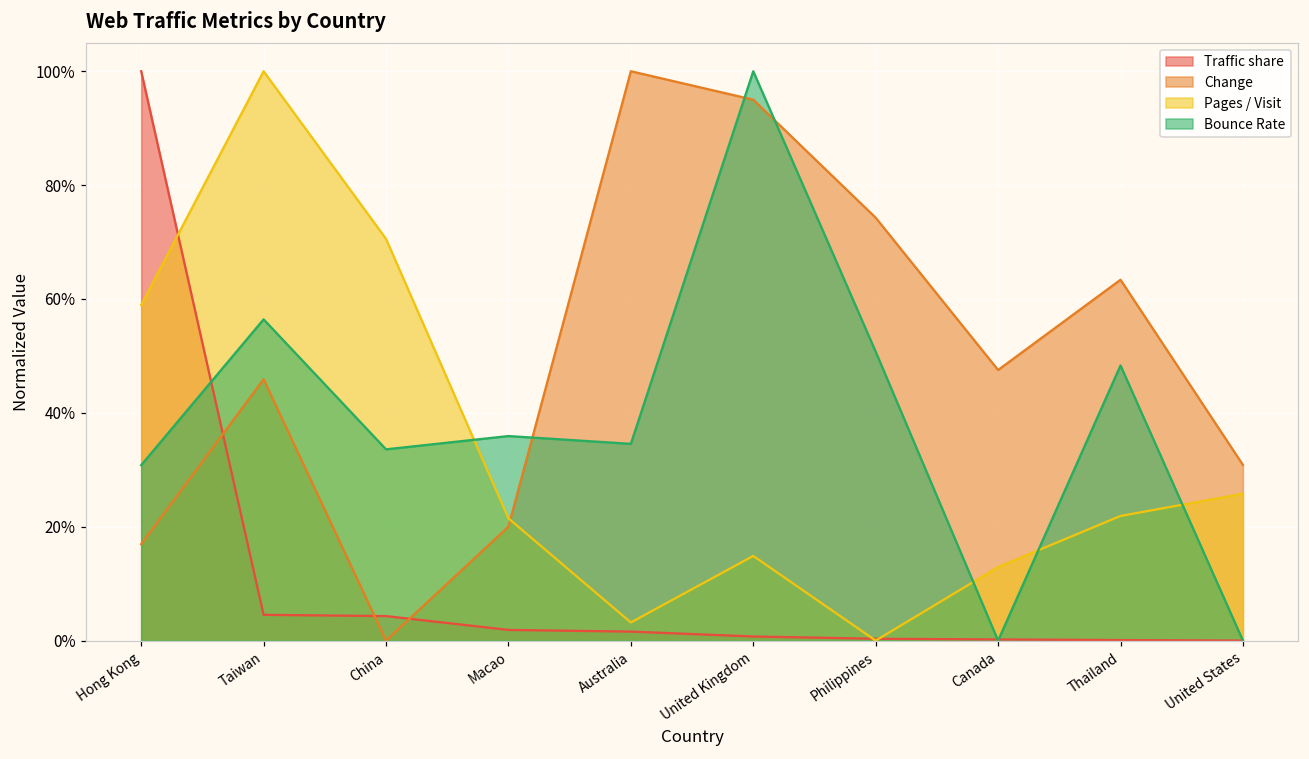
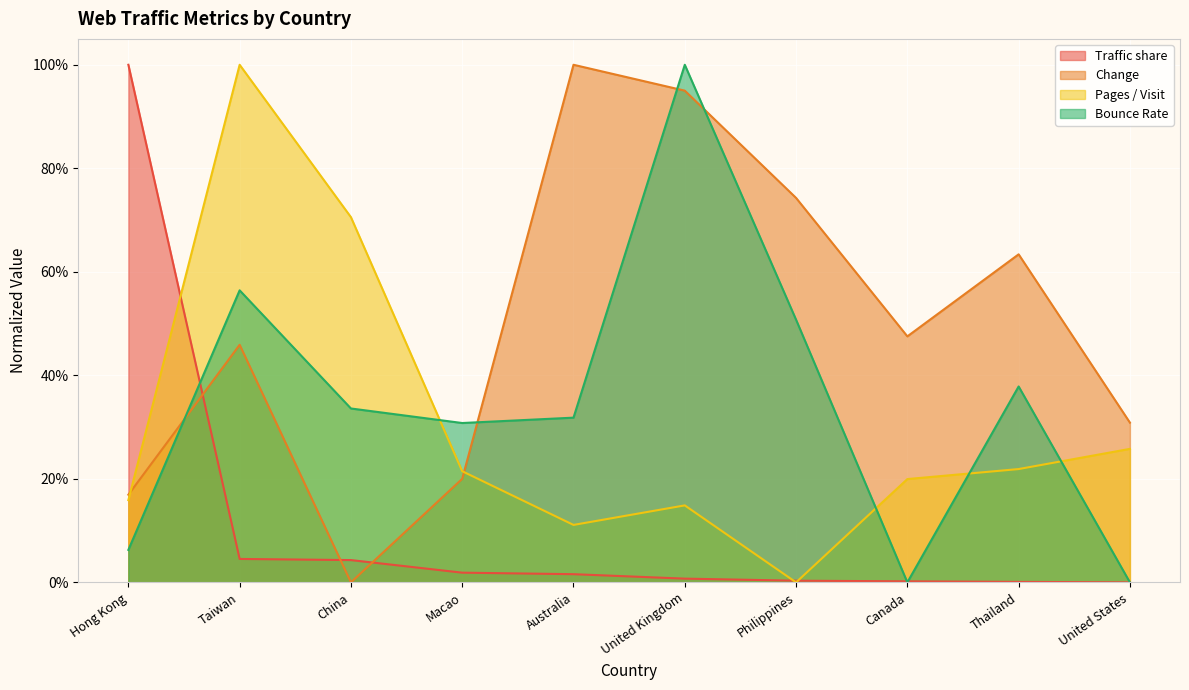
  {
    "Pages / Visit": {
-     "Hong Kong": "59%",
+     "Hong Kong": "16%",
      "Taiwan": "100%",
      "China": "71%",
      "Macao": "21%",
-     "Australia": "3%",
+     "Australia": "11%",
      "United Kingdom": "15%",
-     "Canada": "13%",
+     "Canada": "20%",
      "Thailand": "22%",
      "United States": "26%"
    },
    "Bounce Rate": {
-     "Hong Kong": "31%",
+     "Hong Kong": "6%",
      "Taiwan": "56%",
      "China": "34%",
-     "Macao": "36%",
-     "Australia": "35%",
+     "Macao": "31%",
+     "Australia": "32%",
      "United Kingdom": "100%",
      "Philippines": "51%",
-     "Thailand": "48%"
+     "Thailand": "38%"
    }
  }
